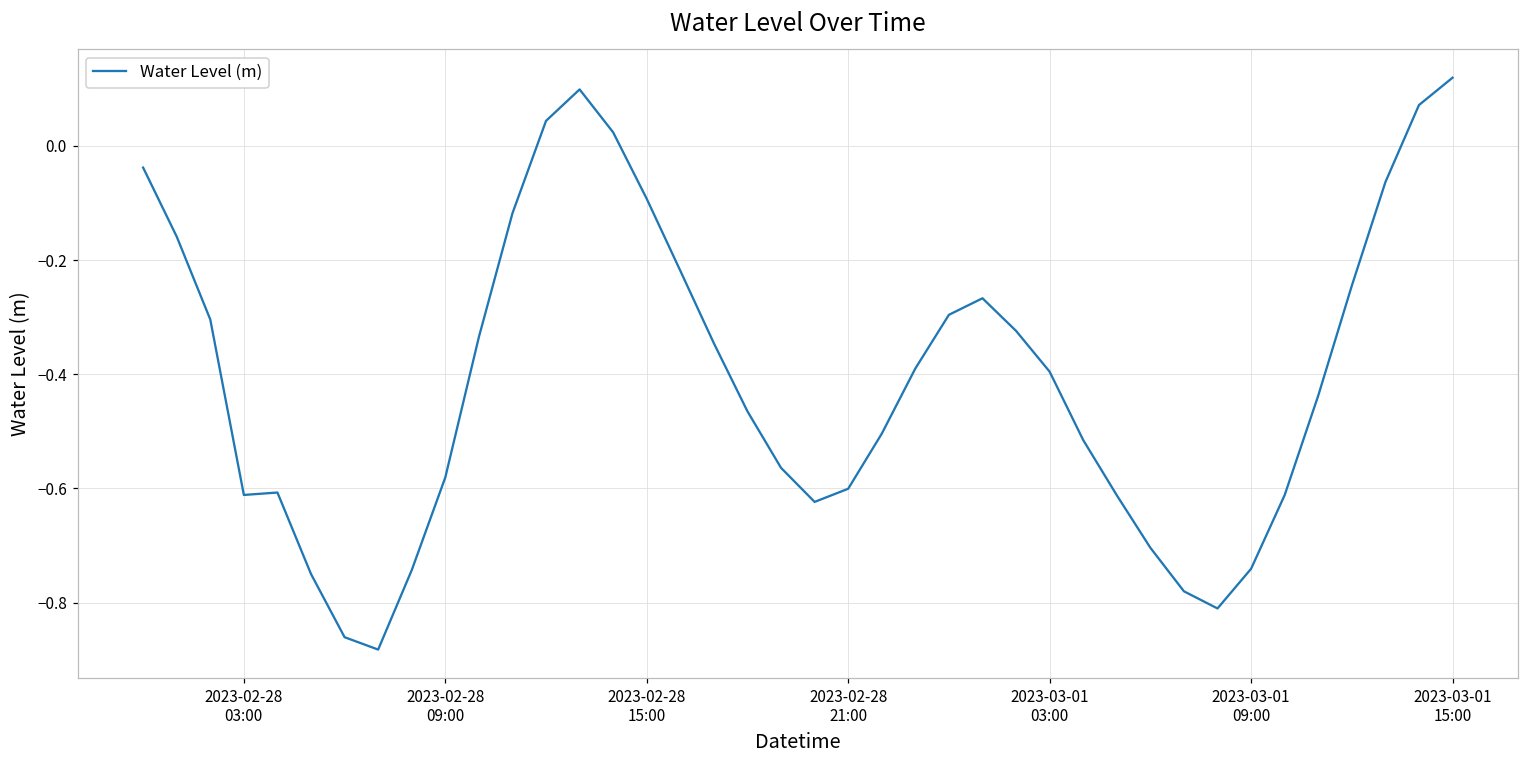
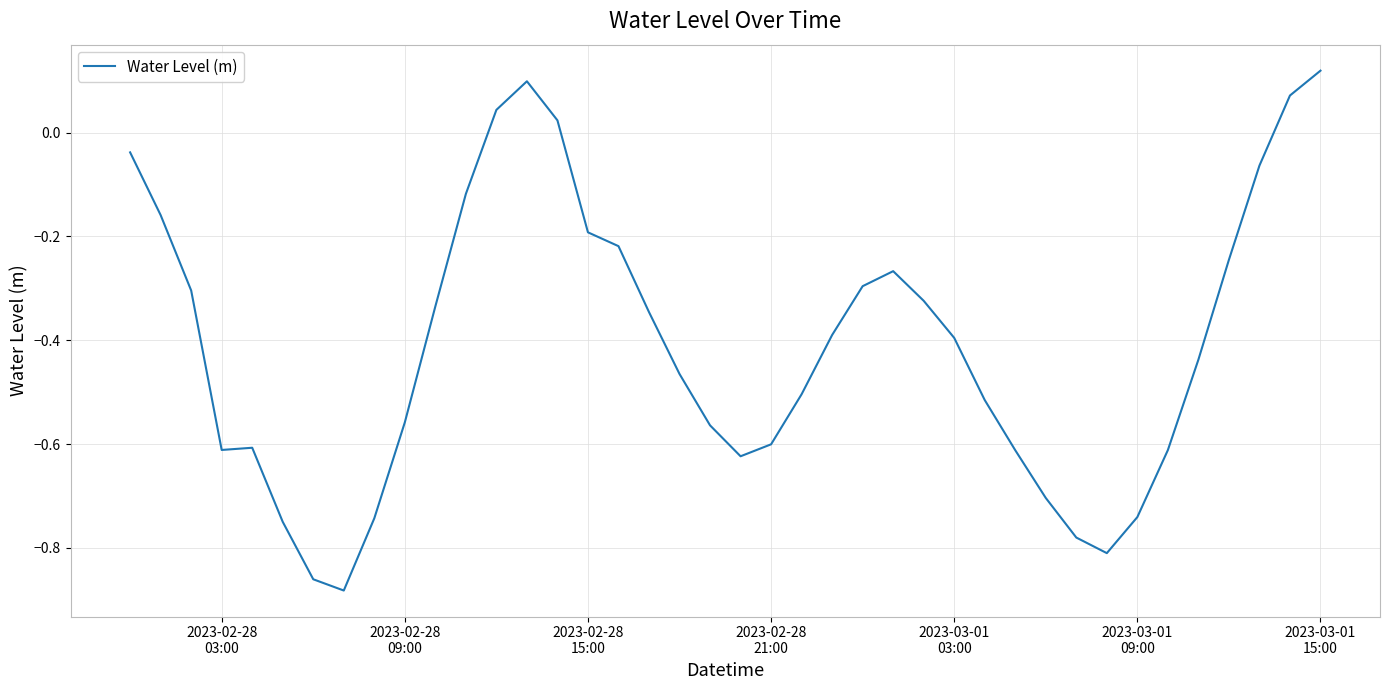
  {
    "2023-02-28 03:00": -0.61,
-   "2023-02-28 09:00": -0.58,
-   "2023-02-28 15:00": -0.09,
+   "2023-02-28 09:00": -0.56,
+   "2023-02-28 15:00": -0.19,
    "2023-02-28 21:00": -0.60,
    "2023-03-01 03:00": -0.40,
    "2023-03-01 09:00": -0.74,
    "2023-03-01 15:00": 0.12
  }
